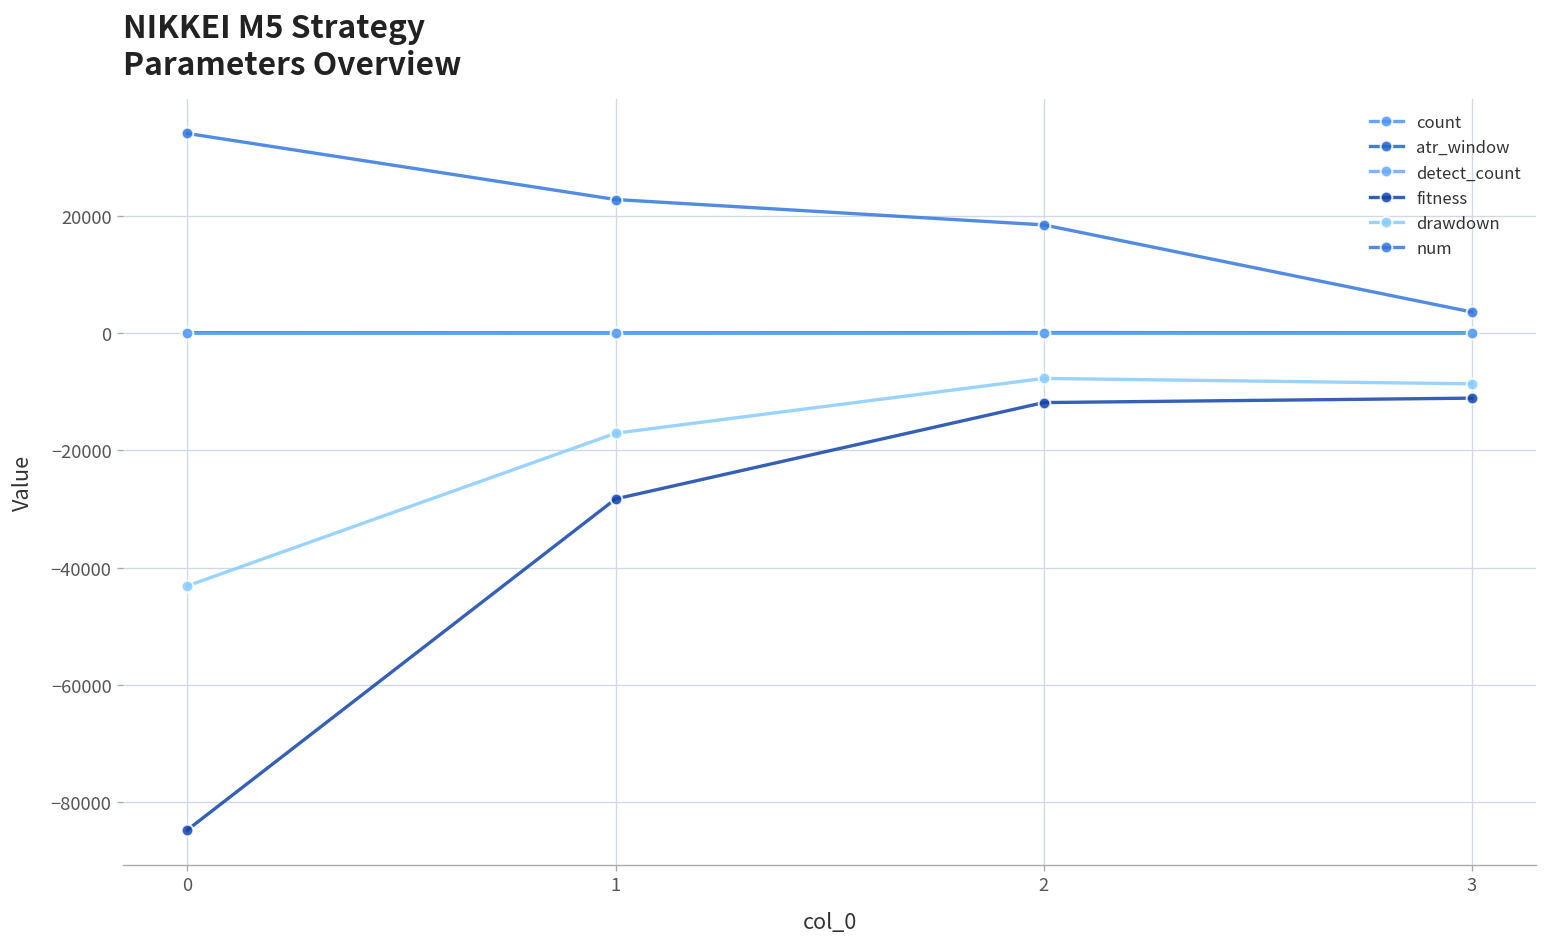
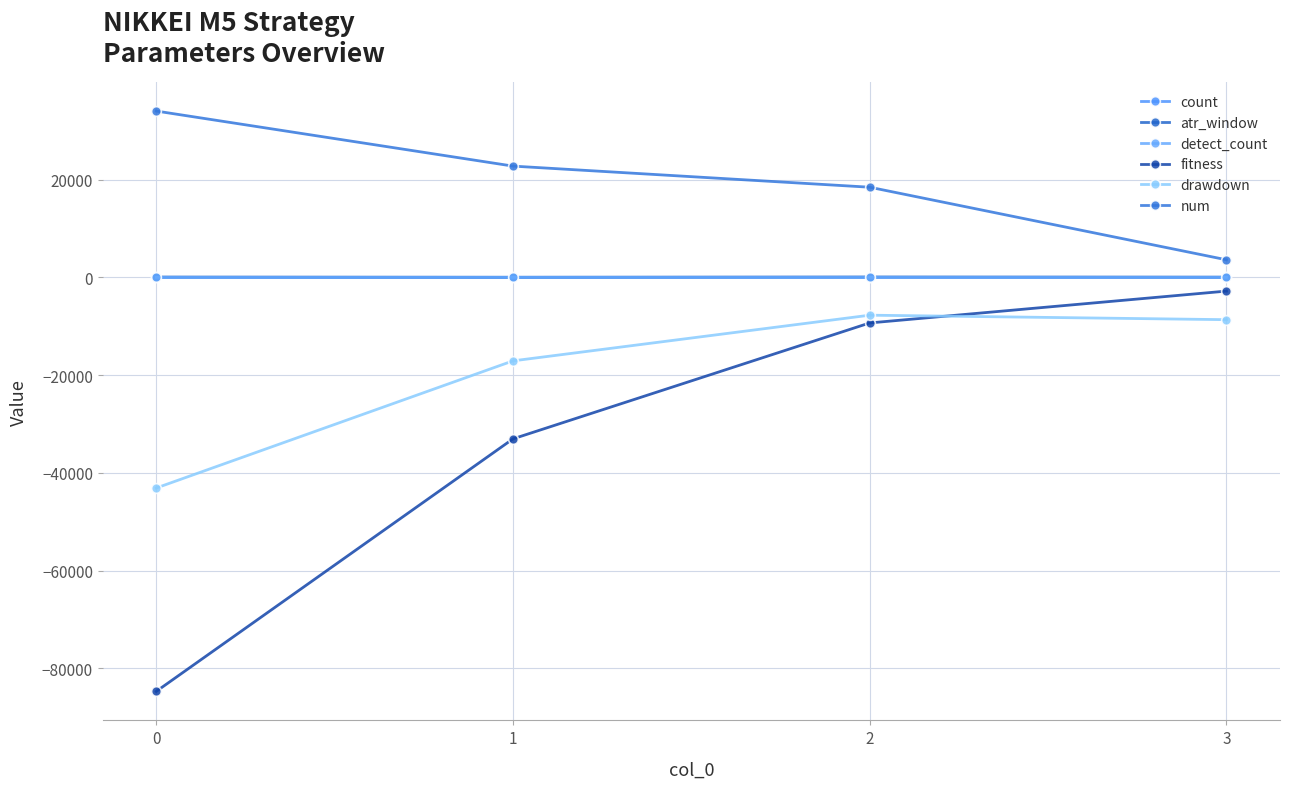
  {
    "fitness": {
      "0": -85000,
-     "1": -28000,
-     "2": -12000,
-     "3": -11000
+     "1": -33000,
+     "2": -9000,
+     "3": -3000
    },
    "num": {
      "0": 34000,
      "1": 23000,
      "2": 18000,
      "3": 4000
    }
  }
